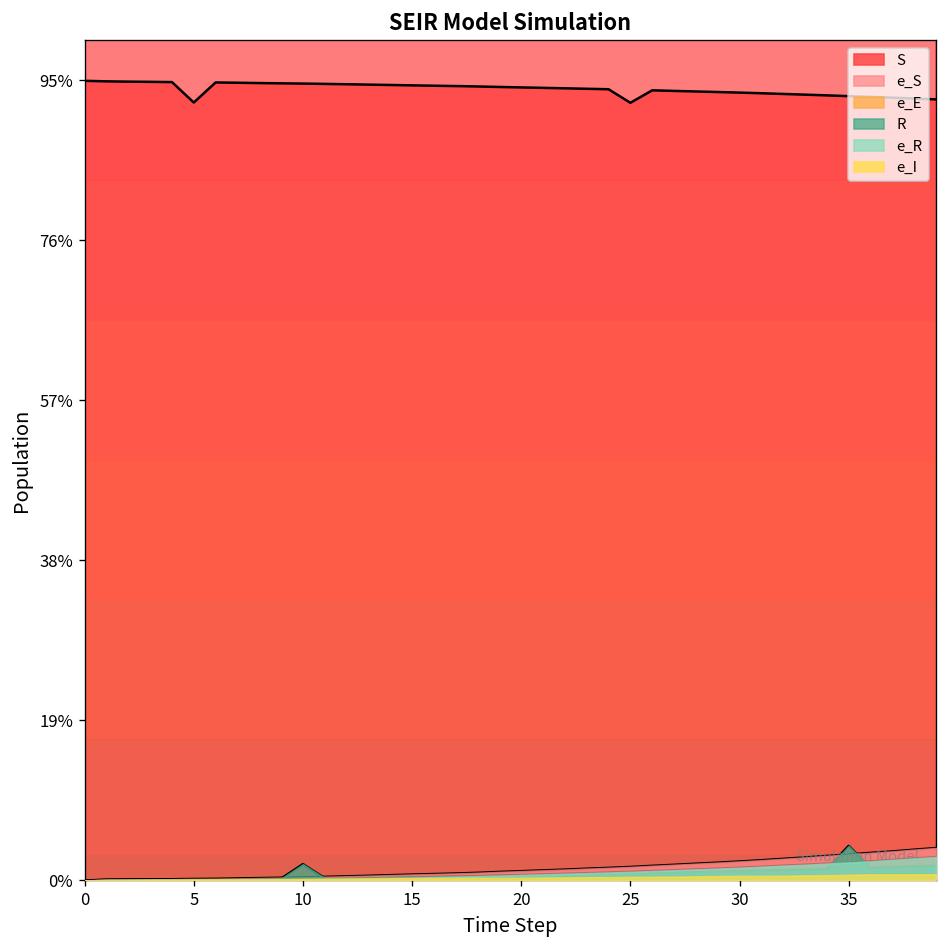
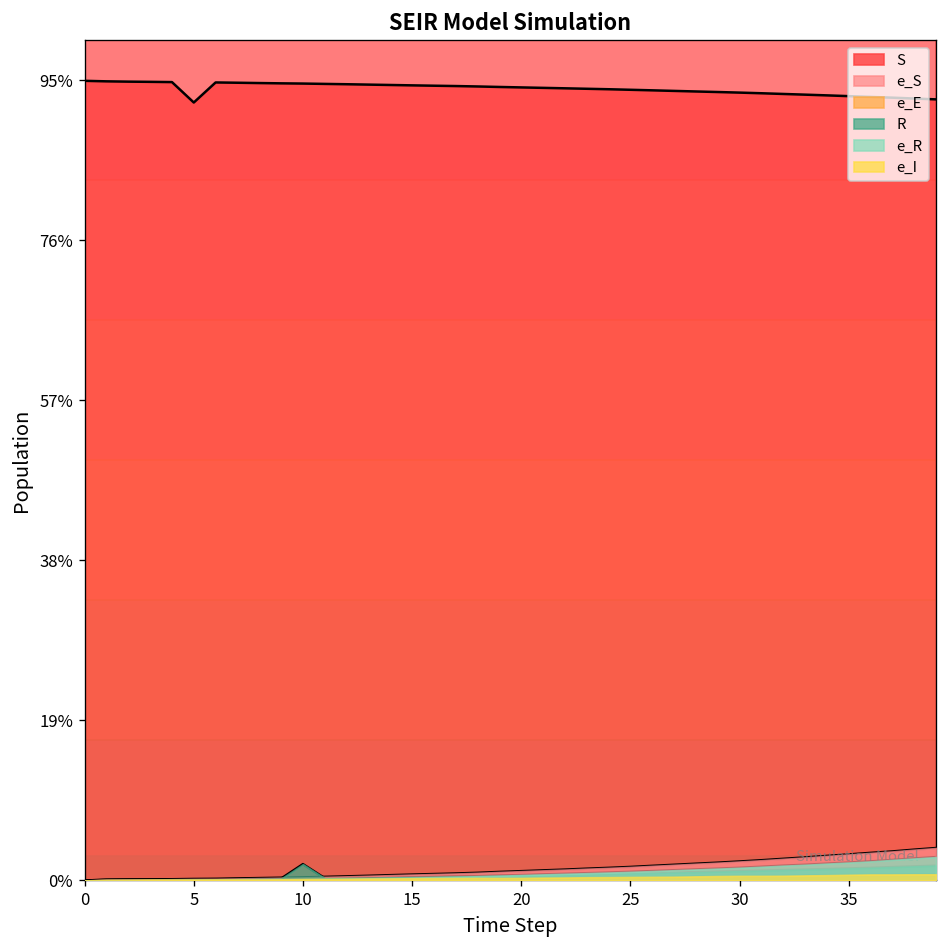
  {
    "S": {
      "0": "95%",
      "5": "92%",
      "10": "95%",
      "15": "94%",
      "20": "94%",
-     "25": "92%",
+     "25": "94%",
      "30": "94%"
    },
    "e_S": {
      "20": "1%",
      "25": "2%",
      "30": "2%",
      "35": "3%"
    },
    "R": {
      "10": "2%",
      "30": "1%",
-     "35": "4%"
+     "35": "1%"
    },
    "e_R": {
      "30": "2%",
      "35": "2%"
    }
  }
